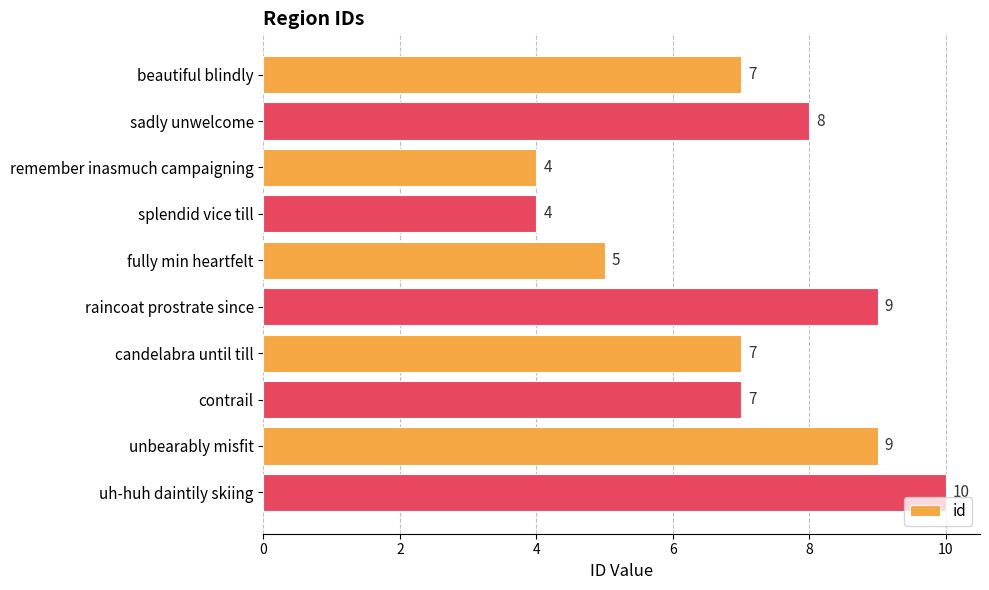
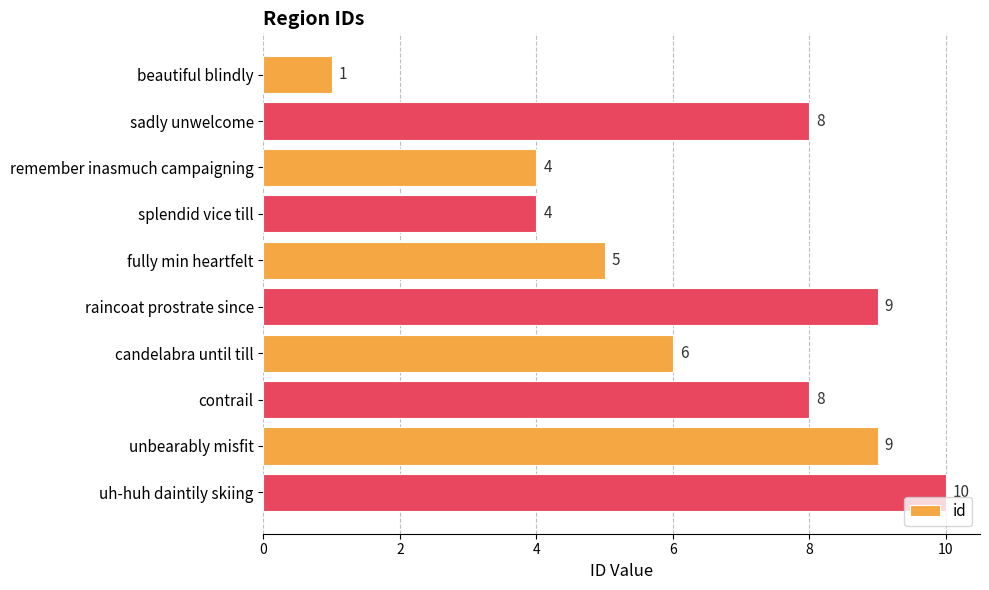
  {
-   "beautiful blindly": 7,
+   "beautiful blindly": 1,
    "sadly unwelcome": 8,
    "remember inasmuch campaigning": 4,
    "splendid vice till": 4,
    "fully min heartfelt": 5,
    "raincoat prostrate since": 9,
-   "candelabra until till": 7,
-   "contrail": 7,
+   "candelabra until till": 6,
+   "contrail": 8,
    "unbearably misfit": 9
  }
